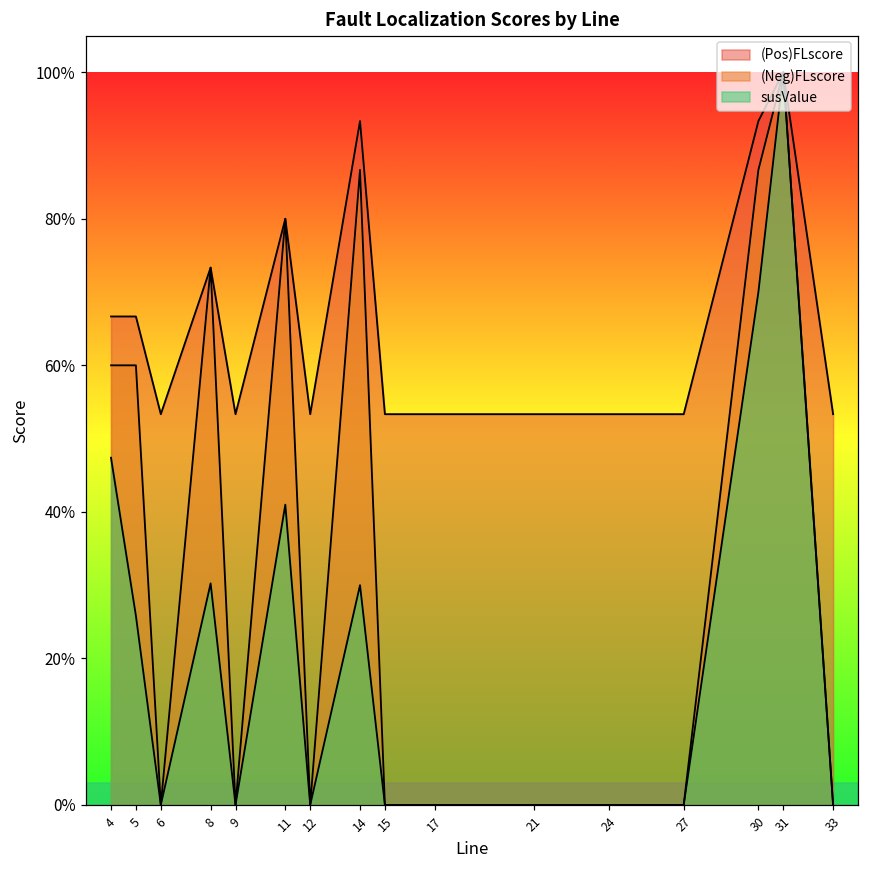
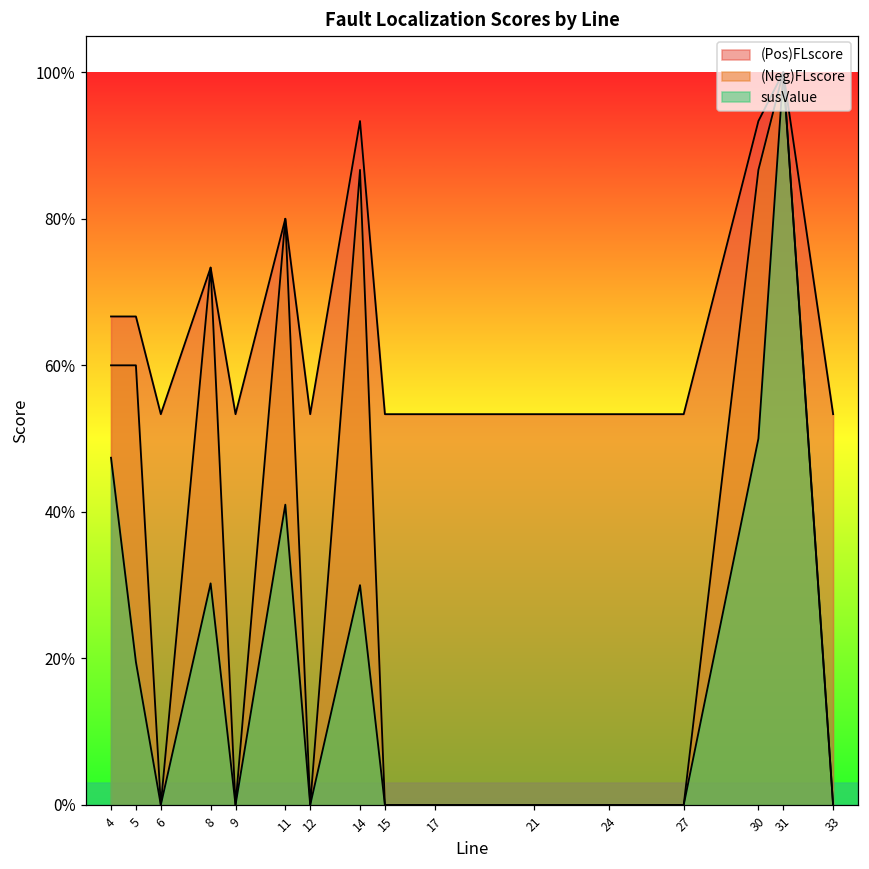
  {
    "susValue": {
      "4": "47%",
-     "5": "26%",
+     "5": "20%",
      "8": "30%",
      "11": "41%",
      "14": "30%",
-     "30": "70%"
+     "30": "50%"
    }
  }
